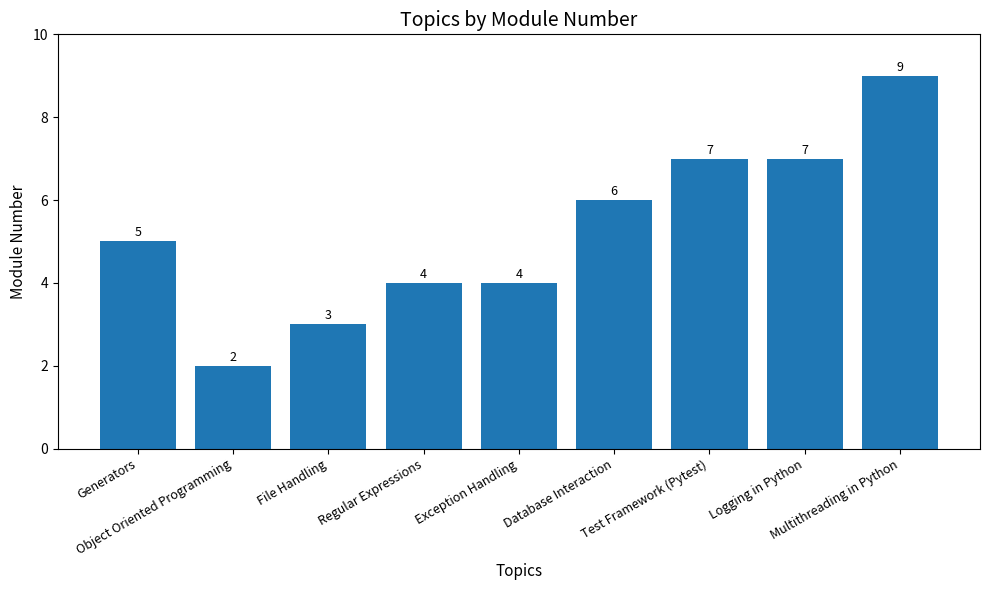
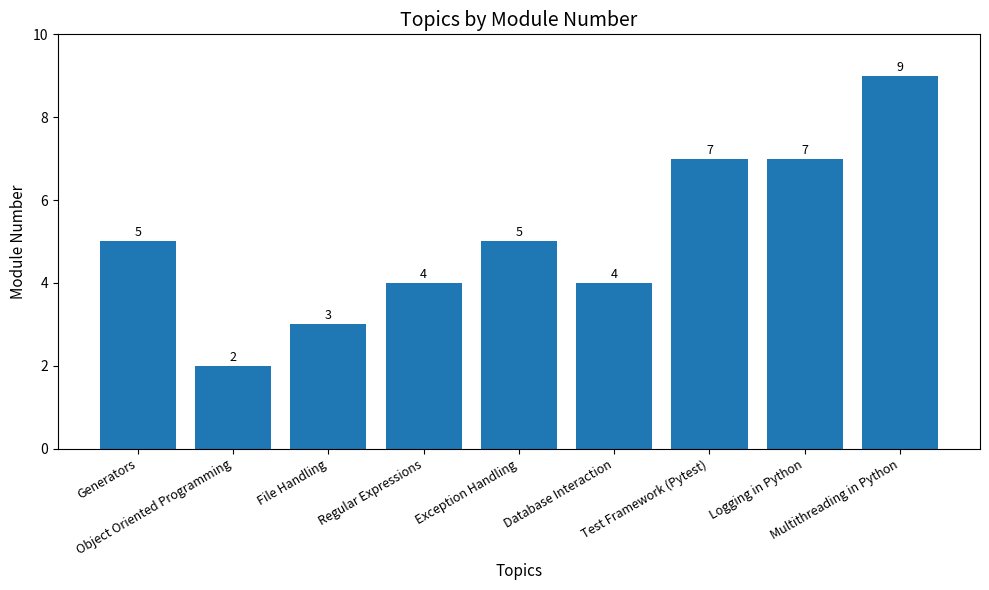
  {
    "Generators": 5,
    "Object Oriented Programming": 2,
    "File Handling": 3,
    "Regular Expressions": 4,
-   "Exception Handling": 4,
-   "Database Interaction": 6,
+   "Exception Handling": 5,
+   "Database Interaction": 4,
    "Test Framework (Pytest)": 7,
    "Logging in Python": 7,
    "Multithreading in Python": 9
  }
